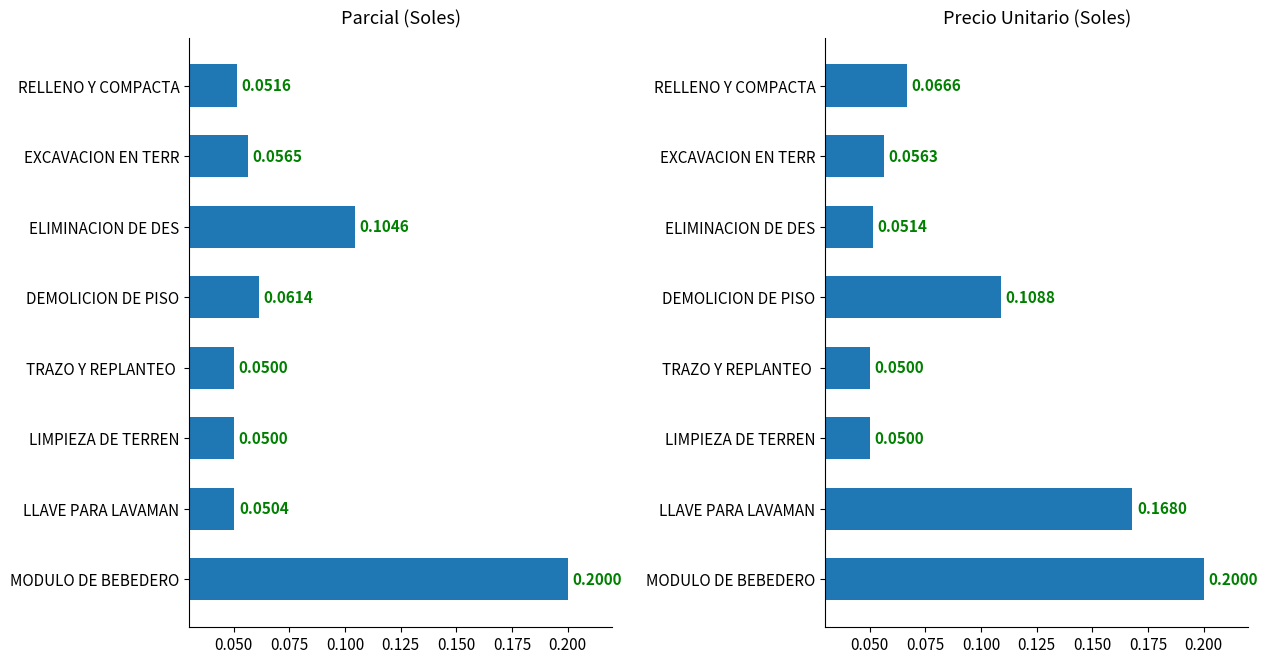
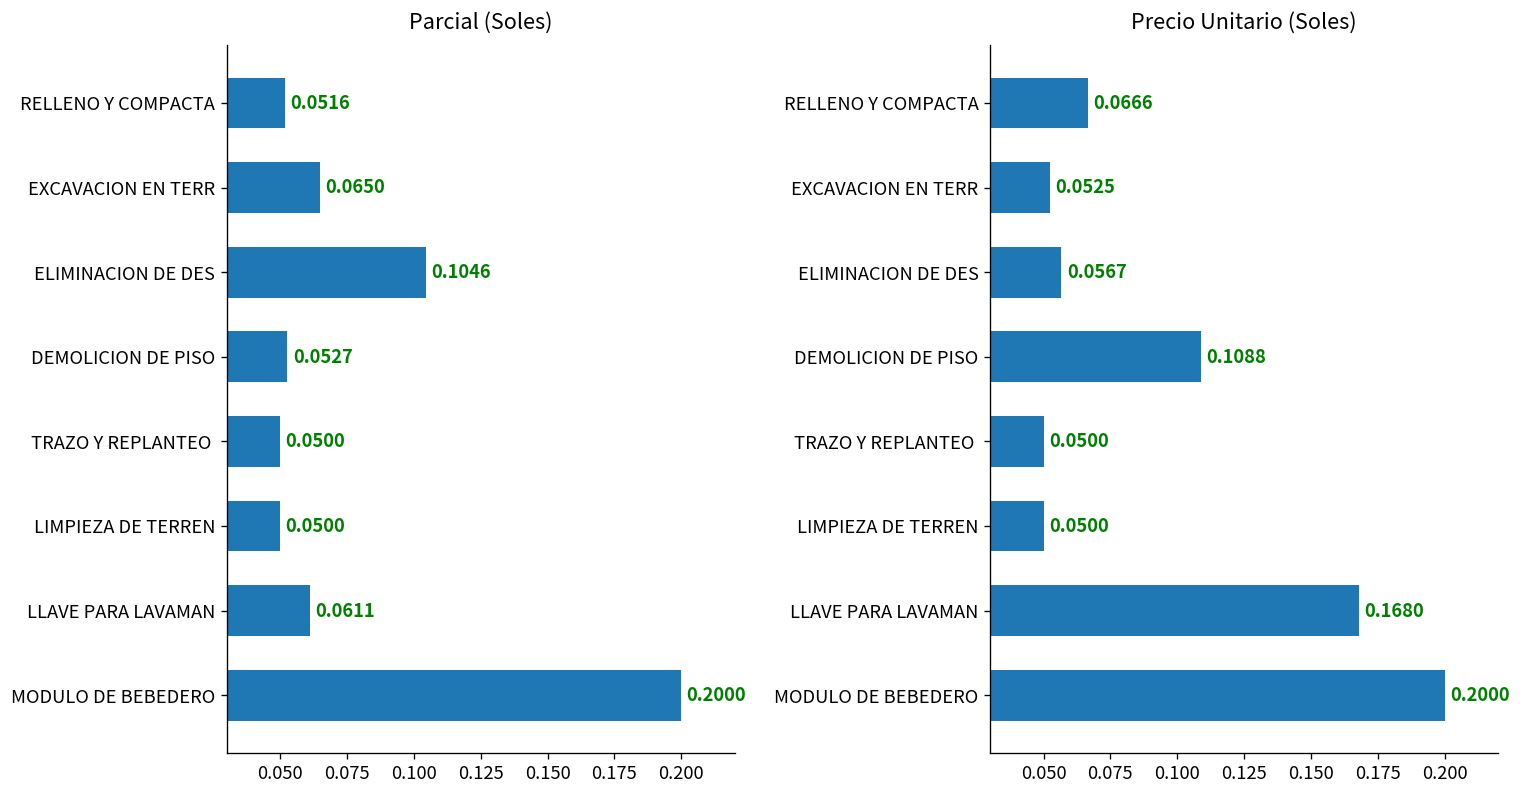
  {
    "Parcial (Soles)": {
      "RELLENO Y COMPACTA": 0.0516,
-     "EXCAVACION EN TERR": 0.0565,
+     "EXCAVACION EN TERR": 0.0650,
      "ELIMINACION DE DES": 0.1046,
-     "DEMOLICION DE PISO": 0.0614,
+     "DEMOLICION DE PISO": 0.0527,
      "TRAZO Y REPLANTEO": 0.0500,
      "LIMPIEZA DE TERREN": 0.0500,
-     "LLAVE PARA LAVAMAN": 0.0504,
+     "LLAVE PARA LAVAMAN": 0.0611,
      "MODULO DE BEBEDERO": 0.2000
    },
    "Precio Unitario (Soles)": {
      "RELLENO Y COMPACTA": 0.0666,
-     "EXCAVACION EN TERR": 0.0563,
-     "ELIMINACION DE DES": 0.0514,
+     "EXCAVACION EN TERR": 0.0525,
+     "ELIMINACION DE DES": 0.0567,
      "DEMOLICION DE PISO": 0.1088,
      "TRAZO Y REPLANTEO": 0.0500,
      "LIMPIEZA DE TERREN": 0.0500,
      "LLAVE PARA LAVAMAN": 0.1680,
      "MODULO DE BEBEDERO": 0.2000
    }
  }
